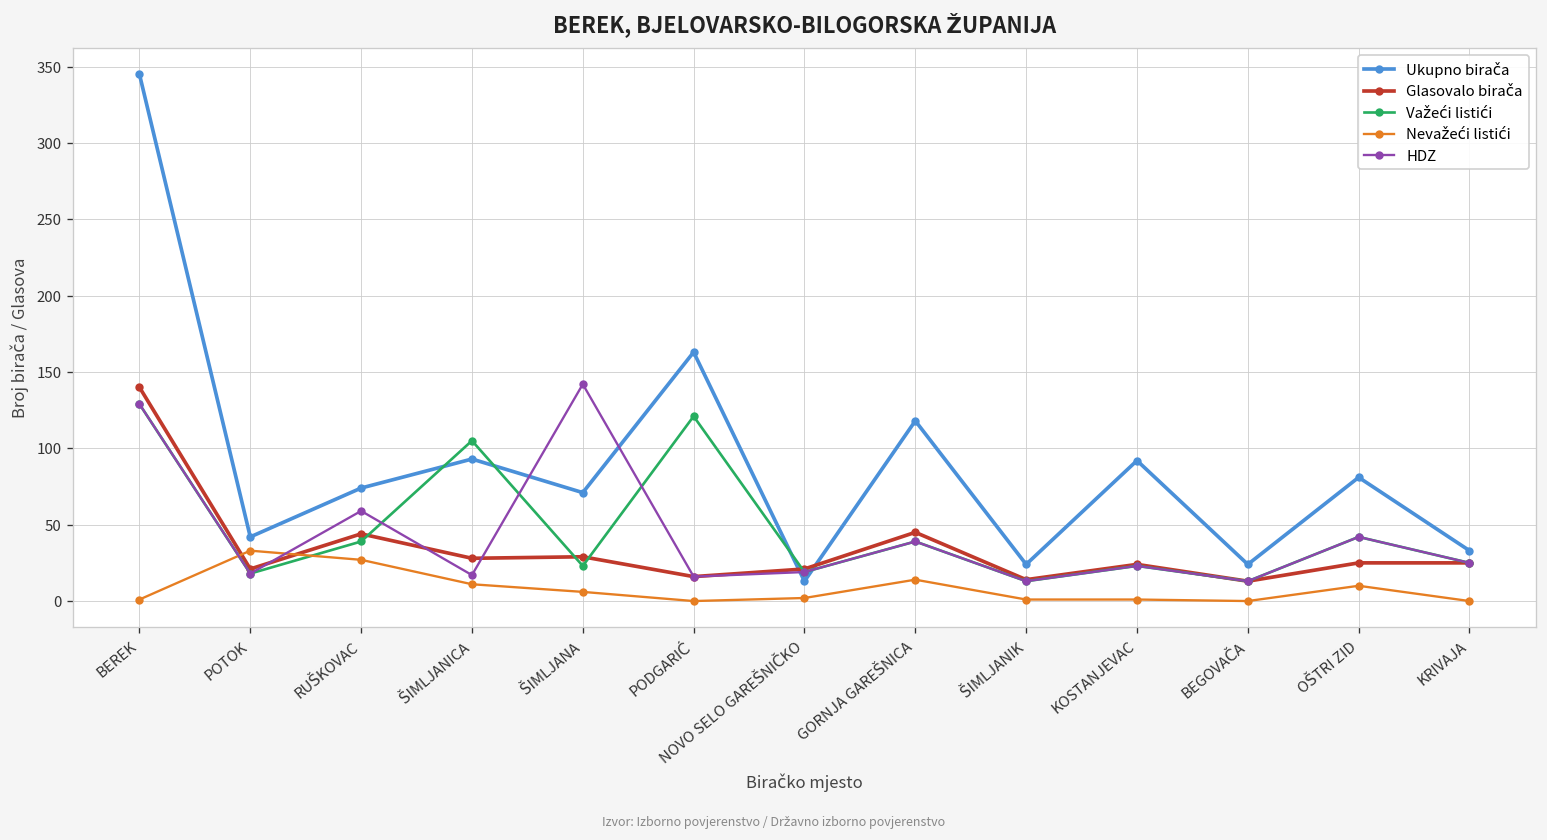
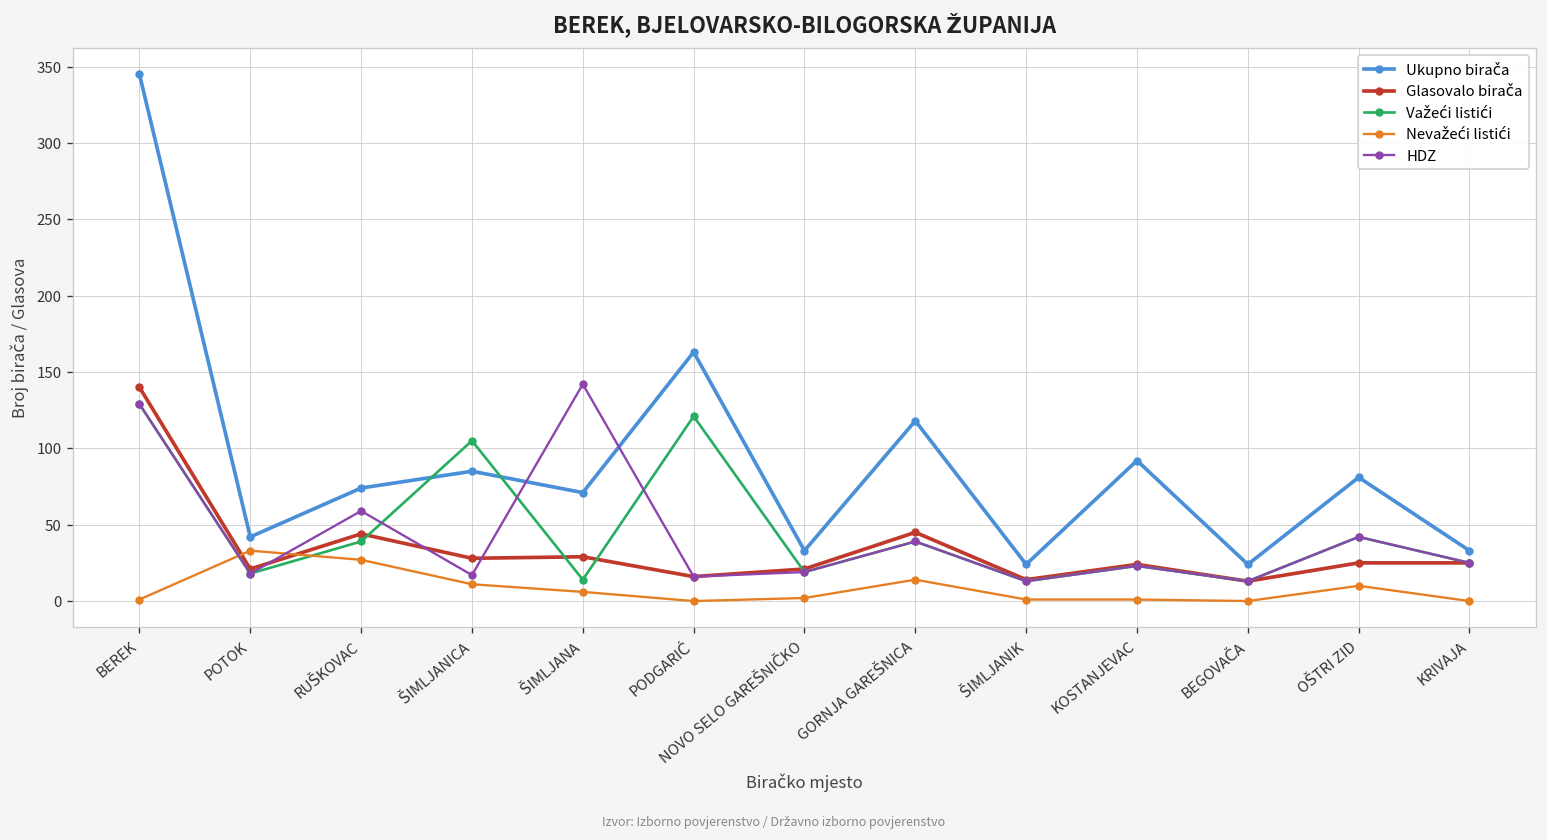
  {
    "Ukupno birača": {
      "BEREK": 345,
      "POTOK": 42,
      "RUŠKOVAC": 74,
-     "ŠIMLJANICA": 93,
+     "ŠIMLJANICA": 85,
      "ŠIMLJANA": 71,
      "PODGARIĆ": 163,
-     "NOVO SELO GAREŠNIČKO": 13,
+     "NOVO SELO GAREŠNIČKO": 33,
      "GORNJA GAREŠNICA": 118,
      "ŠIMLJANIK": 24,
      "KOSTANJEVAC": 92,
      "BEGOVAČA": 24,
      "OŠTRI ZID": 81,
      "KRIVAJA": 33
    },
    "Glasovalo birača": {
      "BEREK": 140,
      "POTOK": 21,
      "RUŠKOVAC": 44,
      "ŠIMLJANICA": 28,
      "ŠIMLJANA": 29,
      "GORNJA GAREŠNICA": 45,
      "OŠTRI ZID": 25
    },
    "Važeći listići": {
      "RUŠKOVAC": 39,
      "ŠIMLJANICA": 105,
-     "ŠIMLJANA": 23,
+     "ŠIMLJANA": 14,
      "PODGARIĆ": 121
    },
    "Nevažeći listići": {
      "BEREK": 1,
      "POTOK": 33,
      "RUŠKOVAC": 27,
      "ŠIMLJANICA": 11,
      "ŠIMLJANA": 6,
      "PODGARIĆ": 0,
      "NOVO SELO GAREŠNIČKO": 2,
      "GORNJA GAREŠNICA": 14,
      "ŠIMLJANIK": 1,
      "KOSTANJEVAC": 1,
      "BEGOVAČA": 0,
      "OŠTRI ZID": 10,
      "KRIVAJA": 0
    },
    "HDZ": {
      "RUŠKOVAC": 59,
      "ŠIMLJANICA": 17,
      "ŠIMLJANA": 142
    }
  }
